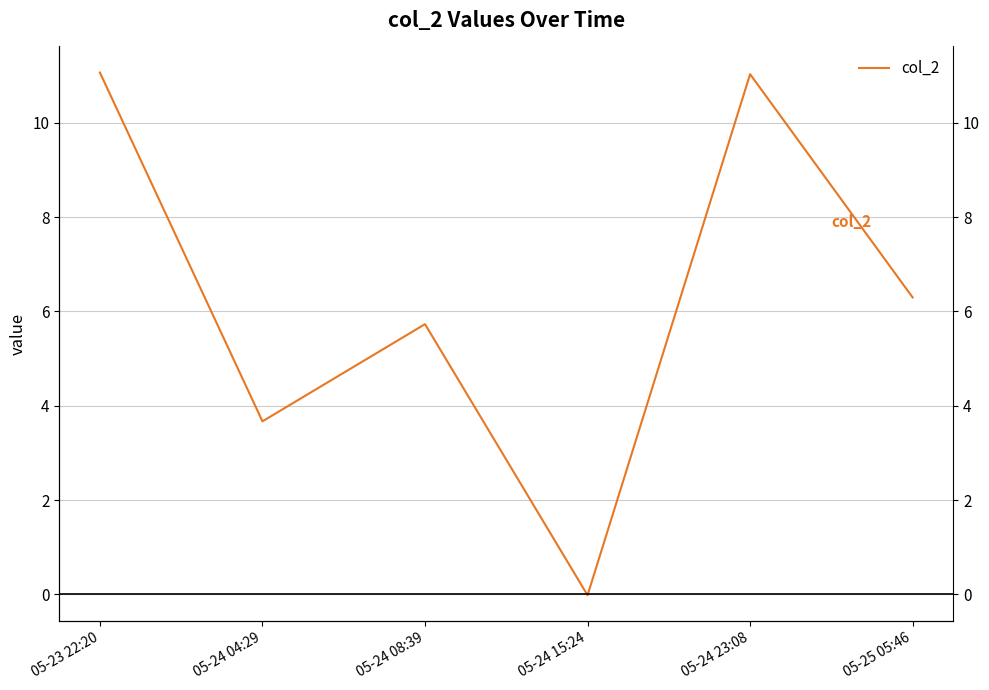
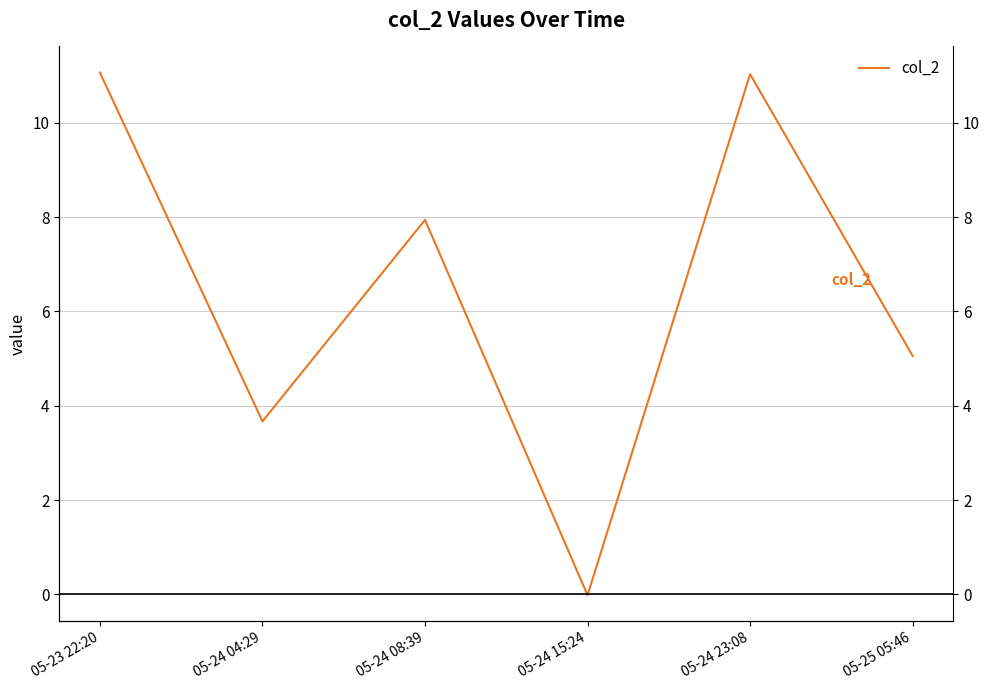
  {
    "05-23 22:20": 11.1,
    "05-24 04:29": 3.7,
-   "05-24 08:39": 5.7,
+   "05-24 08:39": 7.9,
    "05-24 15:24": 0.0,
    "05-24 23:08": 11.0,
-   "05-25 05:46": 6.3
+   "05-25 05:46": 5.1
  }
